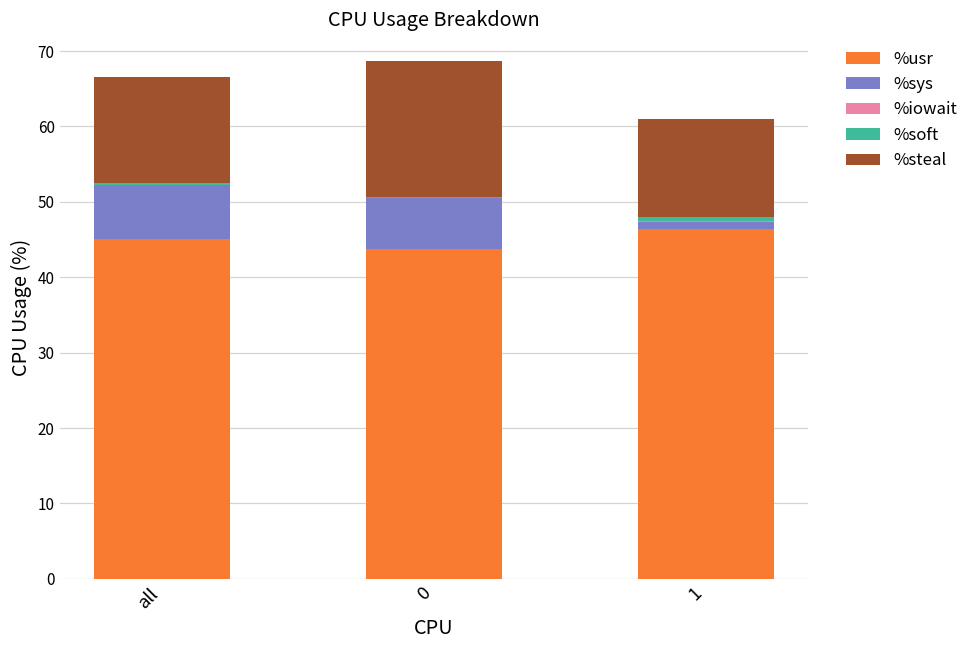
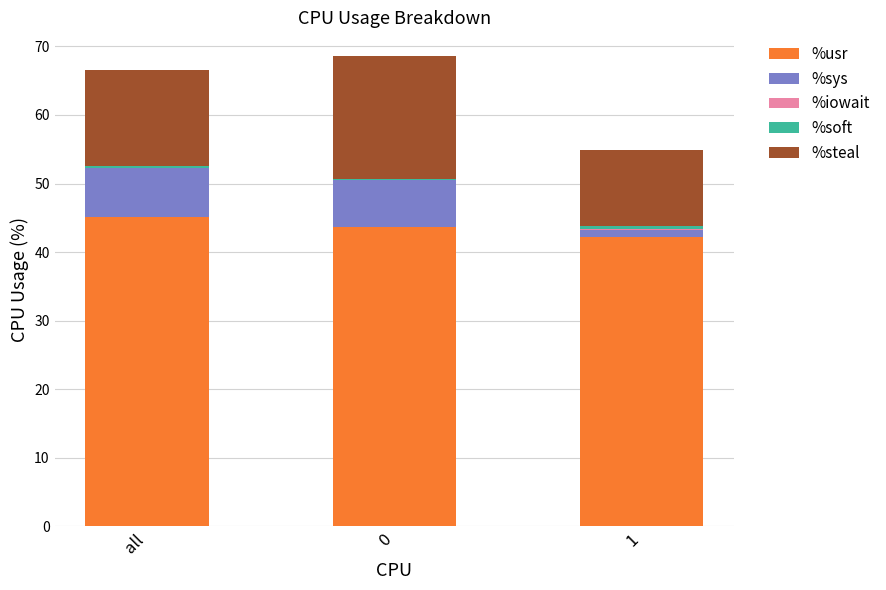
  {
    "%usr": {
      "all": 45,
      "0": 44,
-     "1": 46
+     "1": 42
    },
    "%sys": {
      "all": 7,
      "0": 7,
      "1": 1
    },
    "%iowait": {
      "0": 0
    },
    "%soft": {
      "1": 1
    },
    "%steal": {
      "all": 14,
      "0": 18,
-     "1": 13
+     "1": 11
    }
  }
